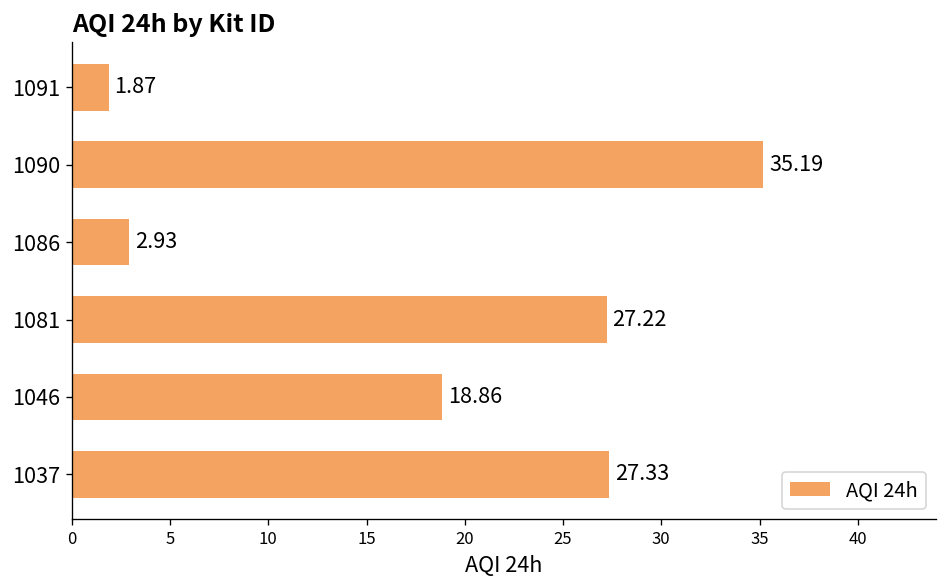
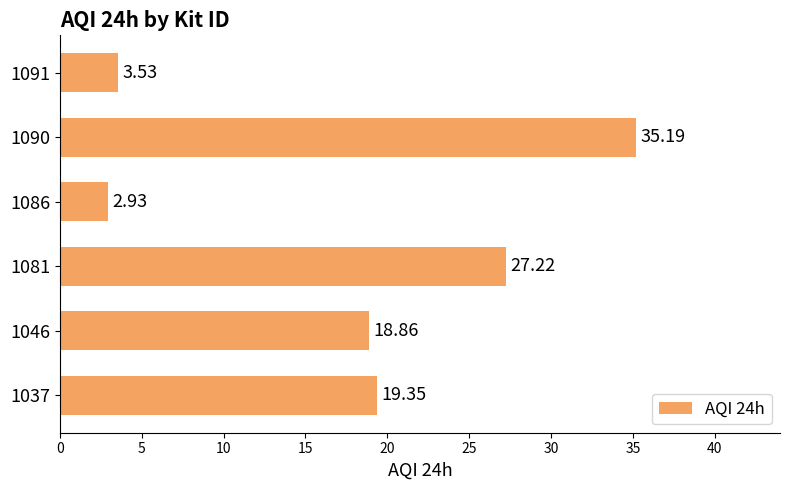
  {
-   "1091": 1.87,
+   "1091": 3.53,
    "1090": 35.19,
    "1086": 2.93,
    "1081": 27.22,
    "1046": 18.86,
-   "1037": 27.33
+   "1037": 19.35
  }
